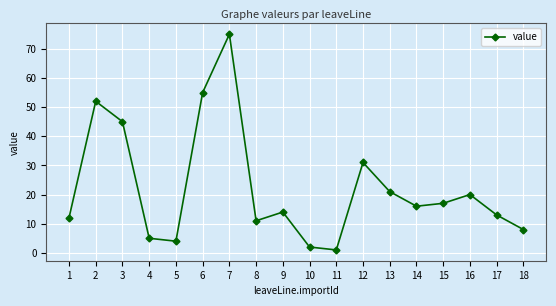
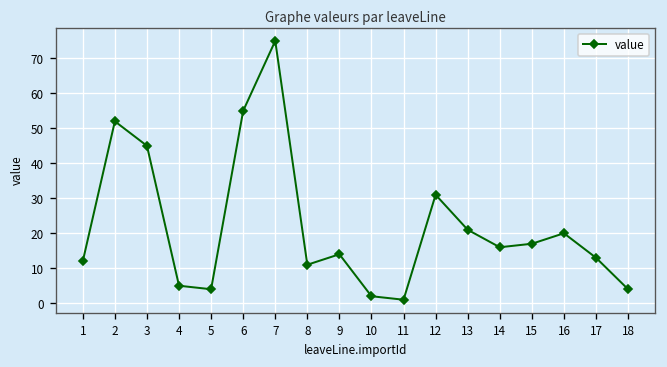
  {
    "1": 12,
    "2": 52,
    "3": 45,
    "4": 5,
    "5": 4,
    "6": 55,
    "7": 75,
    "8": 11,
    "9": 14,
    "10": 2,
    "11": 1,
    "12": 31,
    "13": 21,
    "14": 16,
    "15": 17,
    "16": 20,
    "17": 13,
-   "18": 8
+   "18": 4
  }
